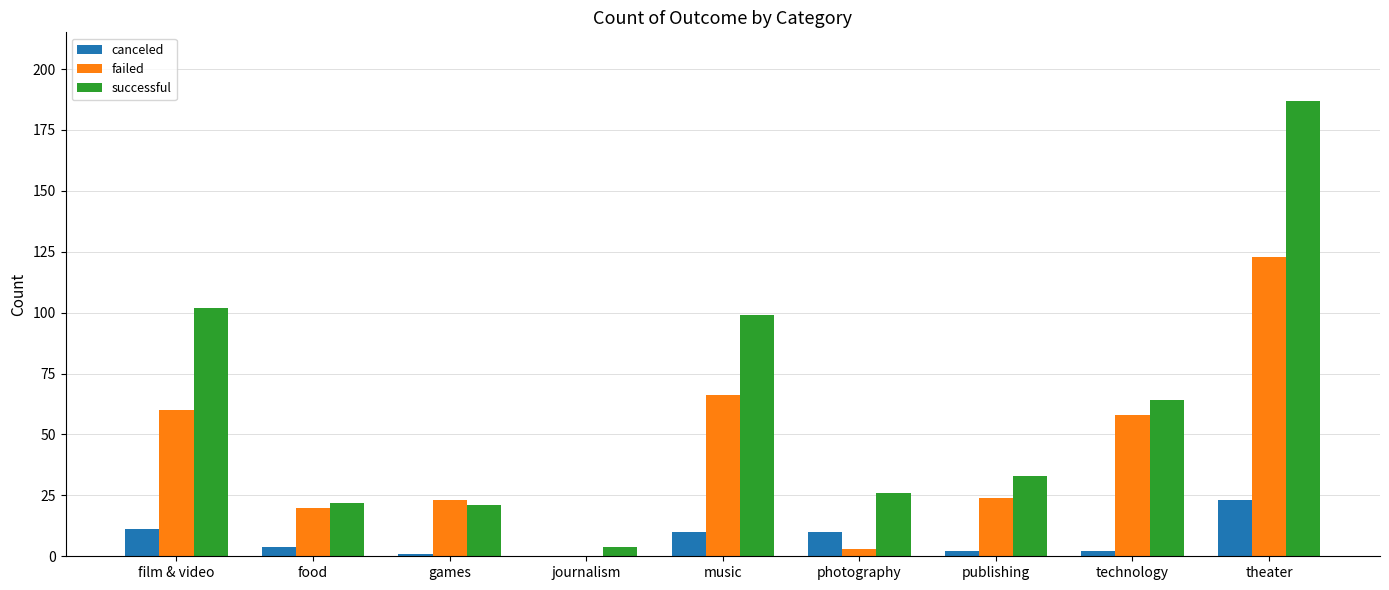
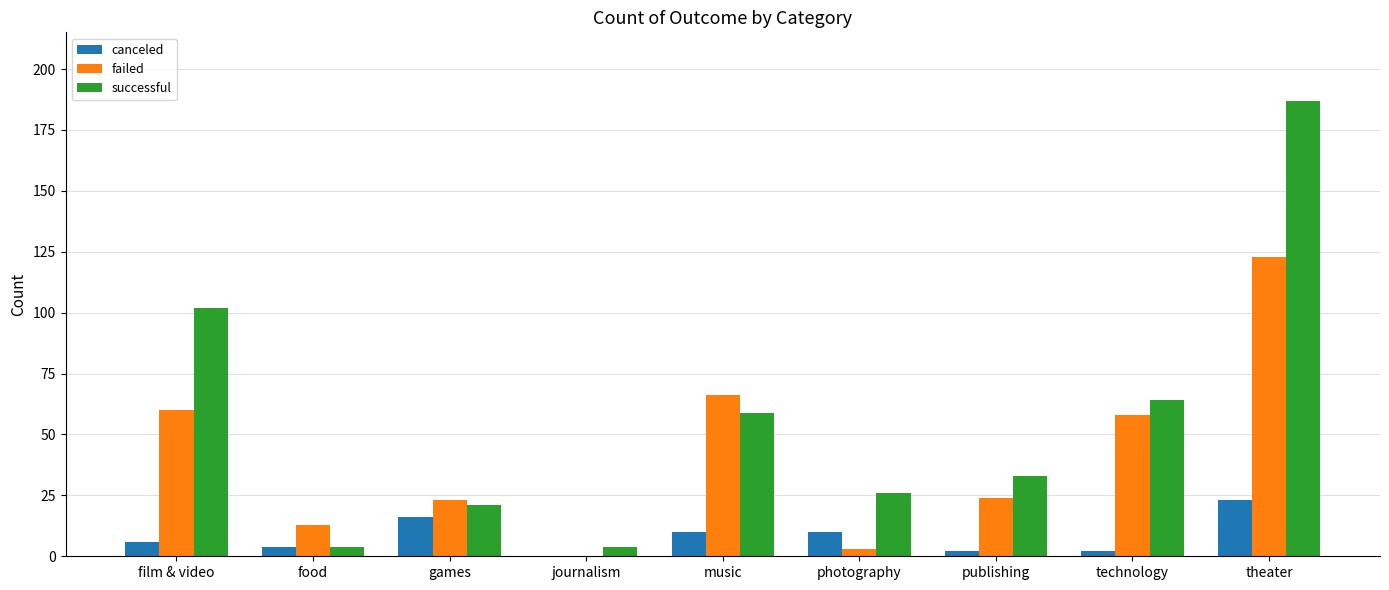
  {
    "canceled": {
-     "film & video": 11,
+     "film & video": 6,
      "food": 4,
-     "games": 1,
+     "games": 16,
      "journalism": 0,
      "music": 10,
      "photography": 10,
      "publishing": 2,
      "technology": 2,
      "theater": 23
    },
    "failed": {
      "film & video": 60,
-     "food": 20,
+     "food": 13,
      "games": 23,
      "journalism": 0,
      "music": 66,
      "photography": 3,
      "publishing": 24,
      "technology": 58,
      "theater": 123
    },
    "successful": {
      "film & video": 102,
-     "food": 22,
+     "food": 4,
      "games": 21,
      "journalism": 4,
-     "music": 99,
+     "music": 59,
      "photography": 26,
      "publishing": 33,
      "technology": 64,
      "theater": 187
    }
  }
